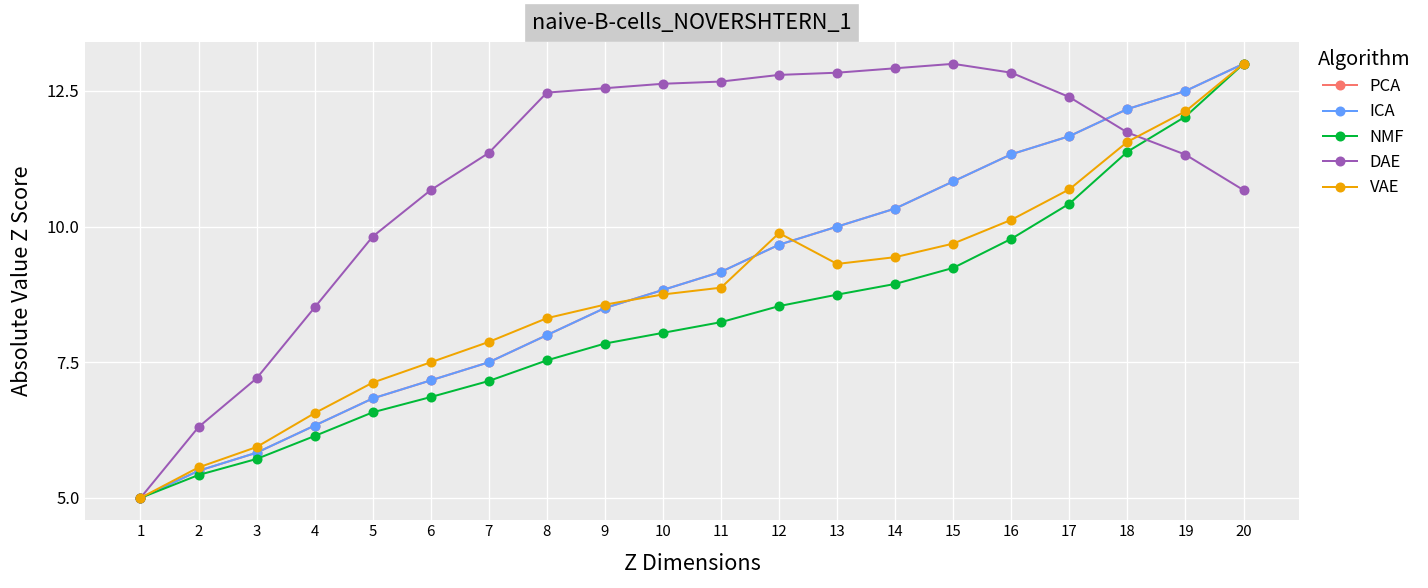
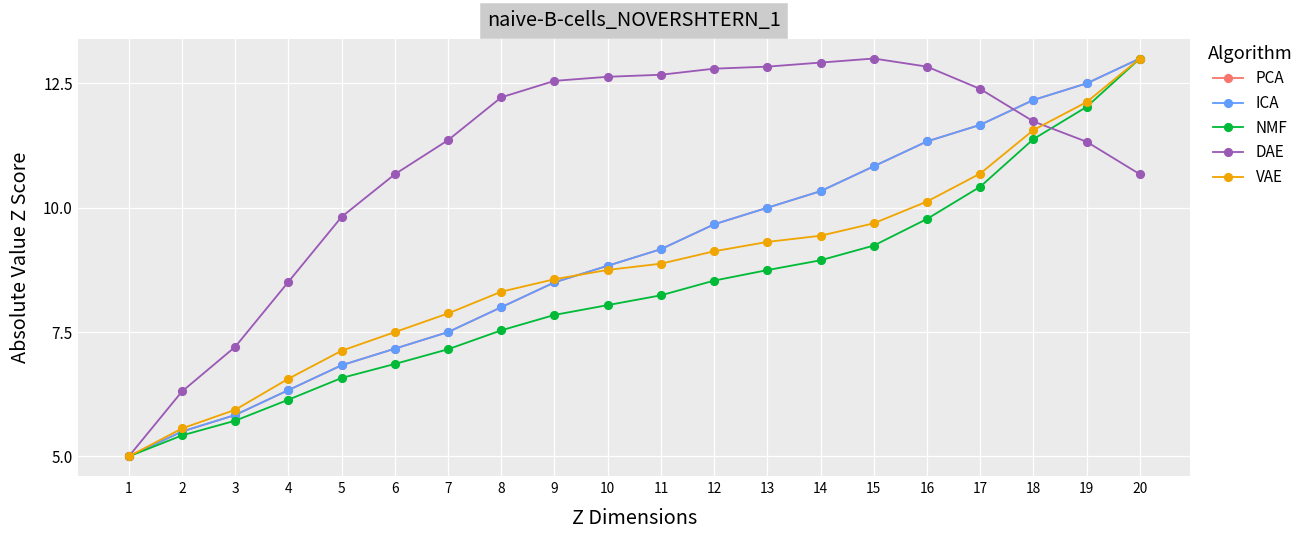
  {
    "ICA": {
      "2": 5.5,
      "3": 5.8,
      "4": 6.3,
      "5": 6.8,
      "6": 7.2,
      "7": 7.5,
      "8": 8.0,
      "9": 8.5,
      "10": 8.8,
      "11": 9.2,
      "12": 9.7,
      "13": 10.0,
      "14": 10.3,
      "15": 10.8,
      "16": 11.3,
      "17": 11.7,
      "18": 12.2,
      "19": 12.5
    },
    "NMF": {
      "2": 5.4,
      "3": 5.7,
      "4": 6.1,
      "5": 6.6,
      "6": 6.9,
      "7": 7.2,
      "8": 7.5,
      "9": 7.8,
      "10": 8.0,
      "11": 8.2,
      "12": 8.5,
      "13": 8.7,
      "14": 8.9,
      "15": 9.2,
      "16": 9.8,
      "17": 10.4,
      "18": 11.4,
      "19": 12.0
    },
    "DAE": {
      "2": 6.3,
      "3": 7.2,
      "4": 8.5,
      "5": 9.8,
      "6": 10.7,
      "7": 11.4,
-     "8": 12.5,
+     "8": 12.2,
      "9": 12.6,
      "10": 12.6,
      "11": 12.7,
      "12": 12.8,
      "13": 12.8,
      "14": 12.9,
      "15": 13.0,
      "16": 12.8,
      "17": 12.4,
      "18": 11.7,
      "19": 11.3,
      "20": 10.7
    },
    "VAE": {
      "2": 5.6,
      "3": 5.9,
      "4": 6.6,
      "5": 7.1,
      "6": 7.5,
      "7": 7.9,
      "8": 8.3,
      "9": 8.6,
      "10": 8.7,
      "11": 8.9,
-     "12": 9.9,
+     "12": 9.1,
      "13": 9.3,
      "14": 9.4,
      "15": 9.7,
      "16": 10.1,
      "17": 10.7,
      "18": 11.6,
      "19": 12.1
    }
  }
